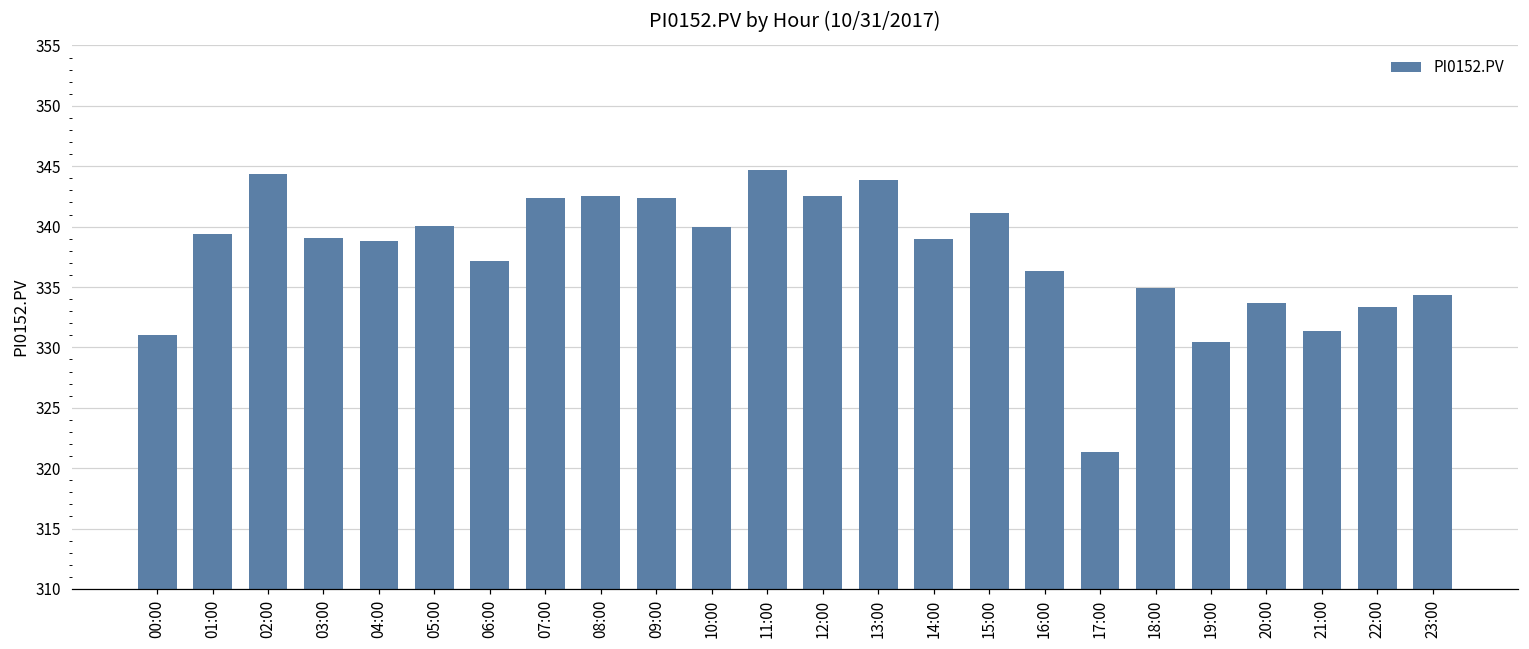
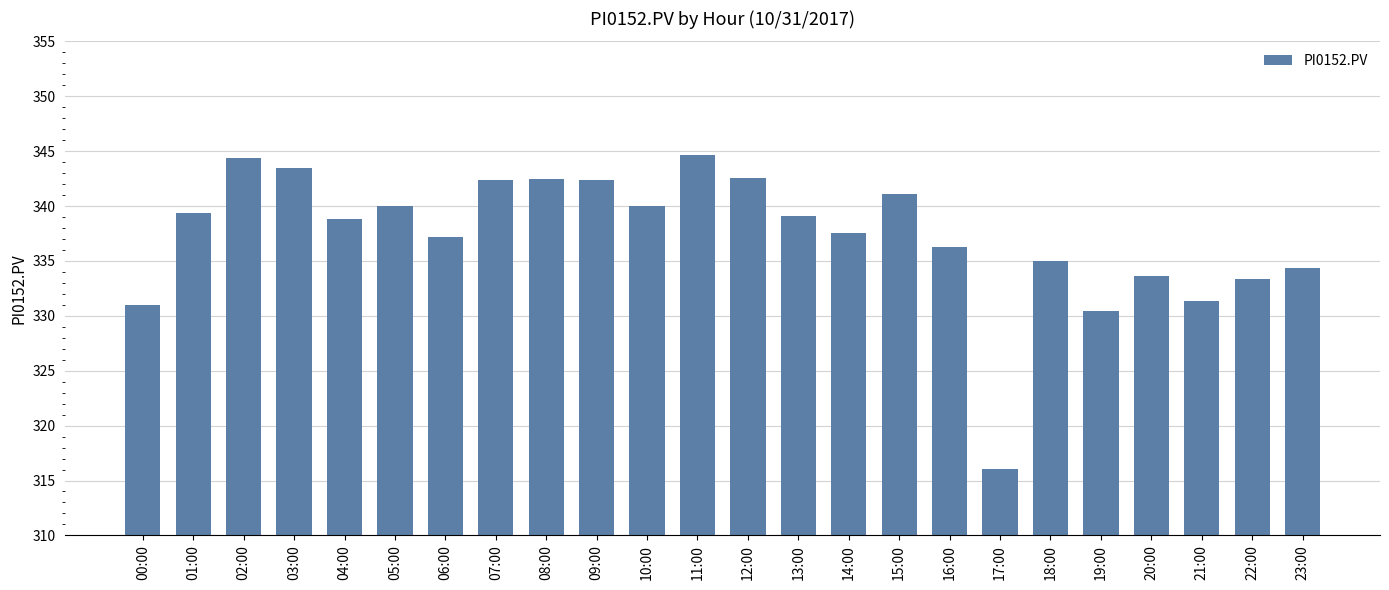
  {
    "00:00": 331.0,
    "01:00": 339.4,
    "02:00": 344.4,
-   "03:00": 339.1,
+   "03:00": 343.5,
    "04:00": 338.8,
    "05:00": 340.0,
    "06:00": 337.2,
    "07:00": 342.4,
    "08:00": 342.5,
    "09:00": 342.3,
    "10:00": 340.0,
    "11:00": 344.7,
    "12:00": 342.5,
-   "13:00": 343.8,
-   "14:00": 339.0,
+   "13:00": 339.1,
+   "14:00": 337.6,
    "15:00": 341.1,
    "16:00": 336.3,
-   "17:00": 321.3,
+   "17:00": 316.0,
    "18:00": 335.0,
    "19:00": 330.5,
    "20:00": 333.7,
    "21:00": 331.4,
    "22:00": 333.3,
    "23:00": 334.4
  }
